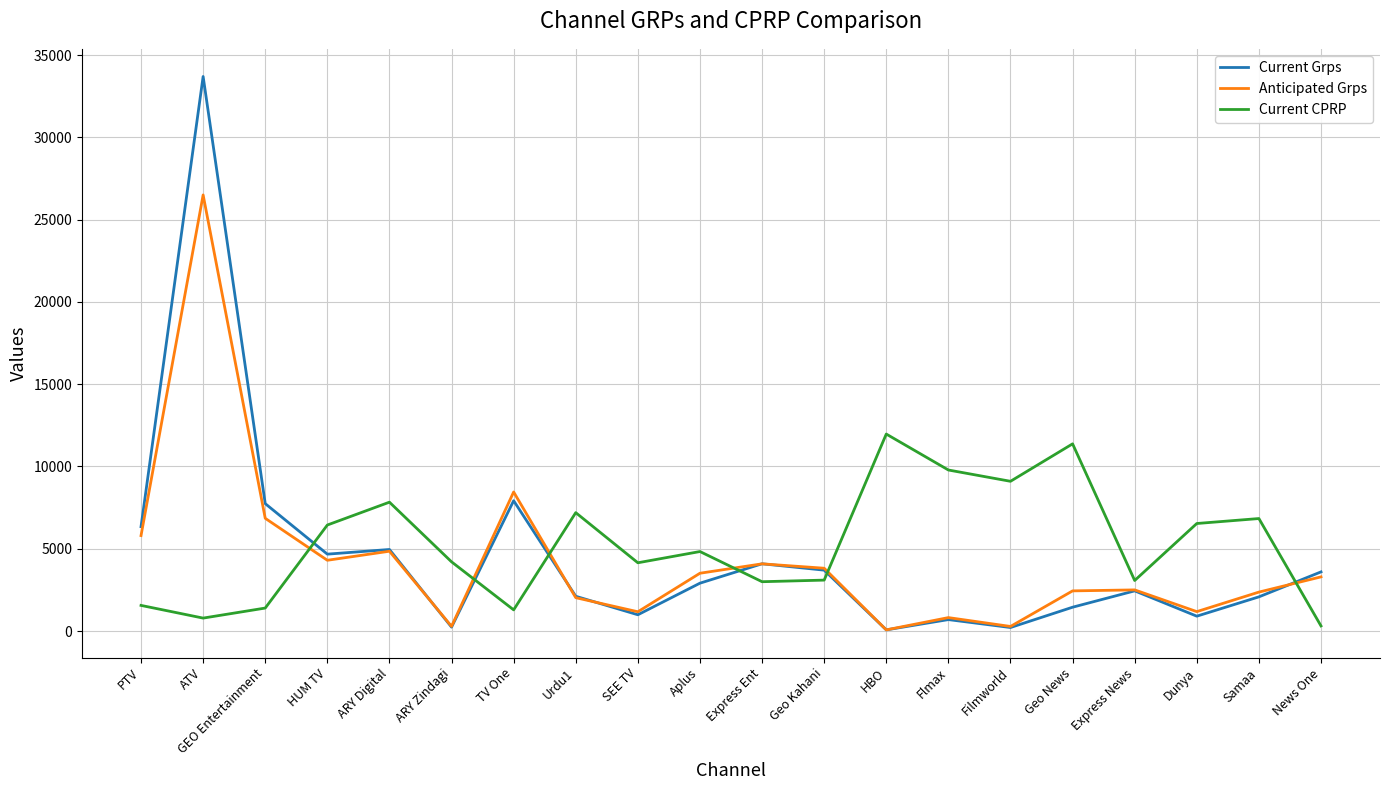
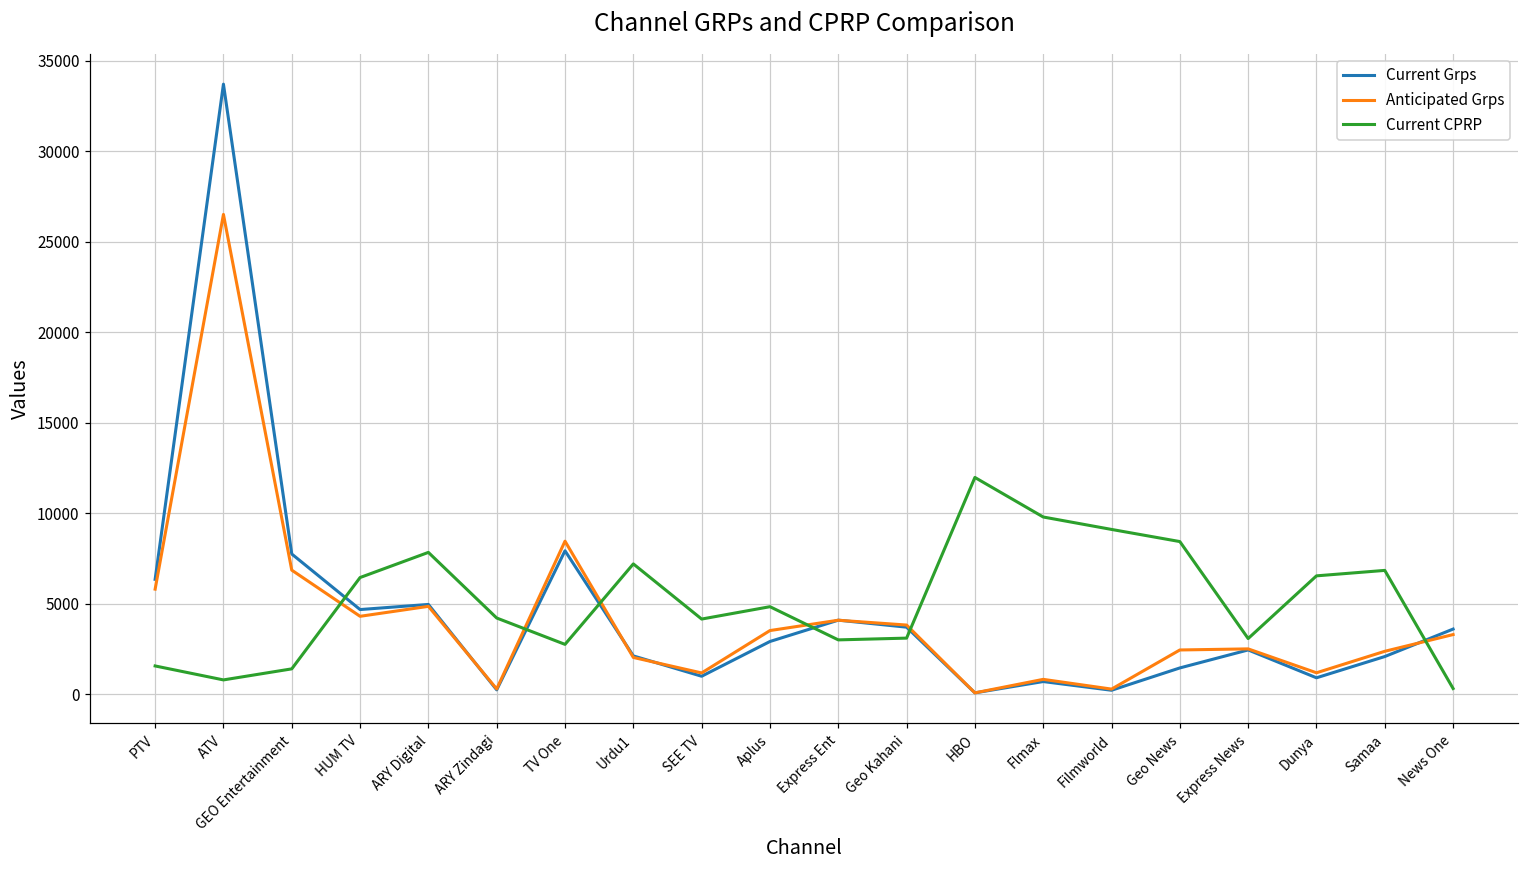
  {
    "Current Grps": {
      "PTV": 6300,
      "ATV": 33700,
      "GEO Entertainment": 7700,
      "HUM TV": 4700,
      "TV One": 7900,
      "SEE TV": 1000,
      "Aplus": 2900,
      "Geo News": 1400,
      "Dunya": 900,
      "Samaa": 2100,
      "News One": 3600
    },
    "Anticipated Grps": {
      "PTV": 5800,
      "ATV": 26500,
      "GEO Entertainment": 6900,
      "HUM TV": 4300,
      "TV One": 8500,
      "SEE TV": 1200,
      "Aplus": 3500,
      "Geo News": 2400,
      "Dunya": 1200,
      "Samaa": 2400,
      "News One": 3300
    },
    "Current CPRP": {
      "PTV": 1600,
      "ATV": 800,
      "GEO Entertainment": 1400,
      "HUM TV": 6400,
      "ARY Digital": 7800,
      "ARY Zindagi": 4200,
-     "TV One": 1300,
+     "TV One": 2700,
      "Urdu1": 7200,
      "SEE TV": 4100,
      "Aplus": 4800,
      "Express Ent": 3000,
      "Geo Kahani": 3100,
      "HBO": 12000,
      "Flmax": 9800,
      "Filmworld": 9100,
-     "Geo News": 11400,
+     "Geo News": 8400,
      "Express News": 3100,
      "Dunya": 6500,
      "Samaa": 6800,
      "News One": 300
    }
  }
